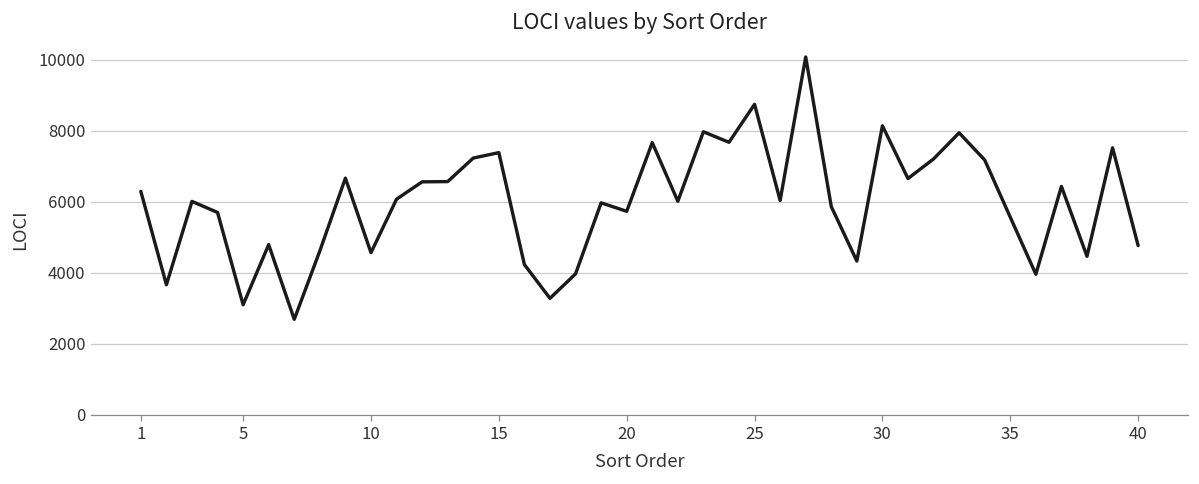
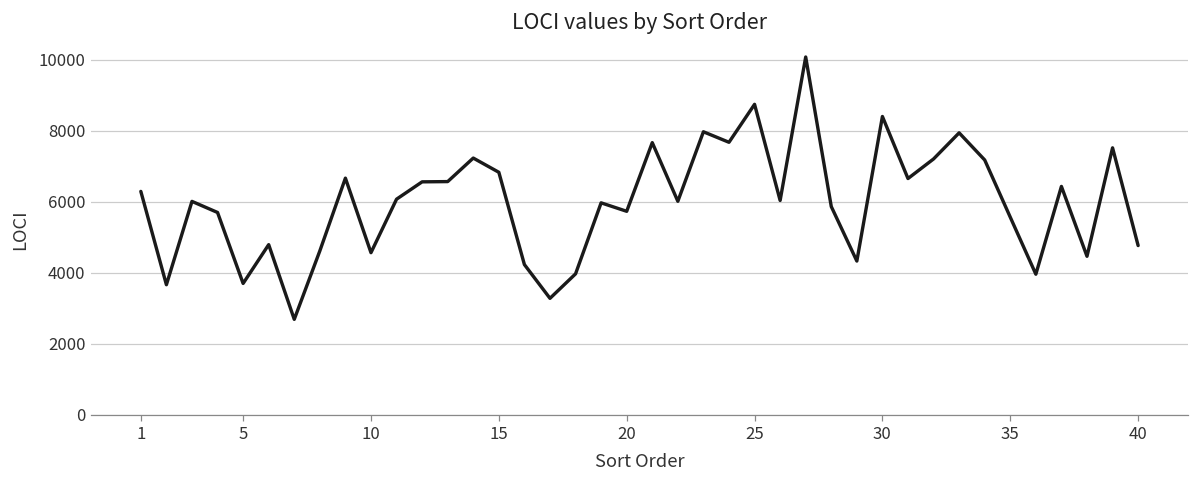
  {
    "1": 6300,
-   "5": 3100,
+   "5": 3700,
    "10": 4600,
-   "15": 7400,
+   "15": 6800,
    "20": 5700,
    "25": 8700,
-   "30": 8100,
+   "30": 8400,
    "35": 5600,
    "40": 4800
  }
